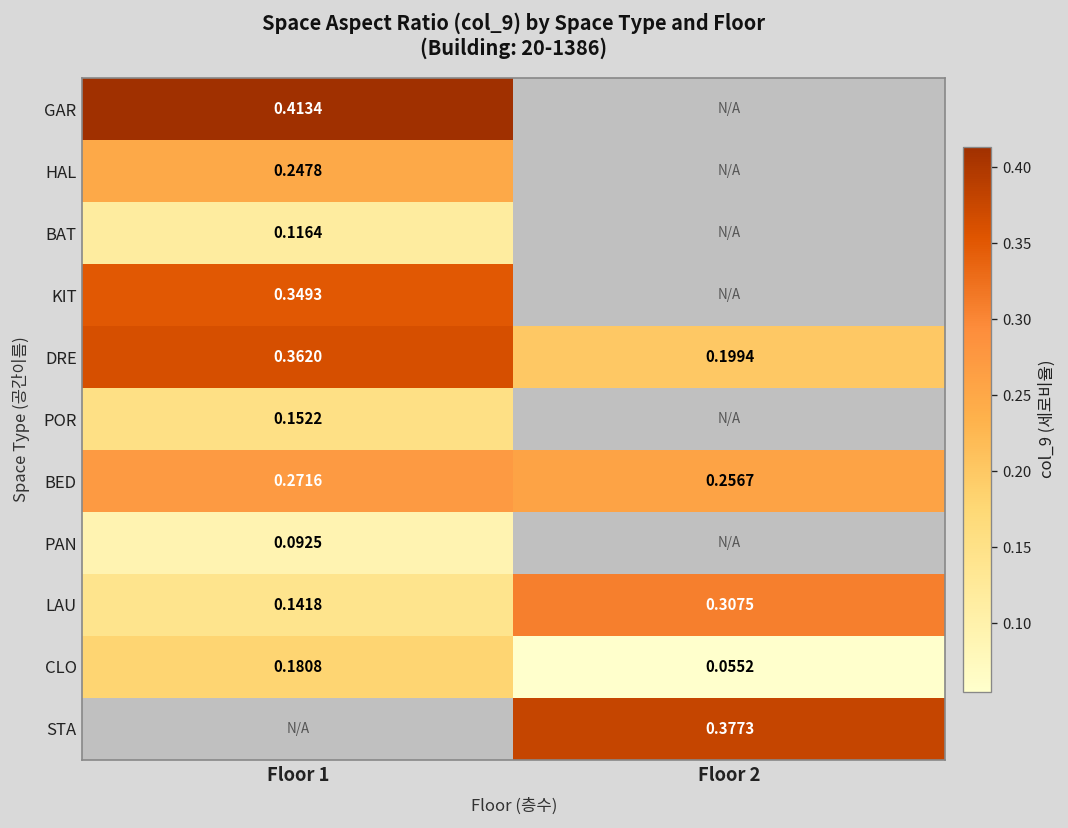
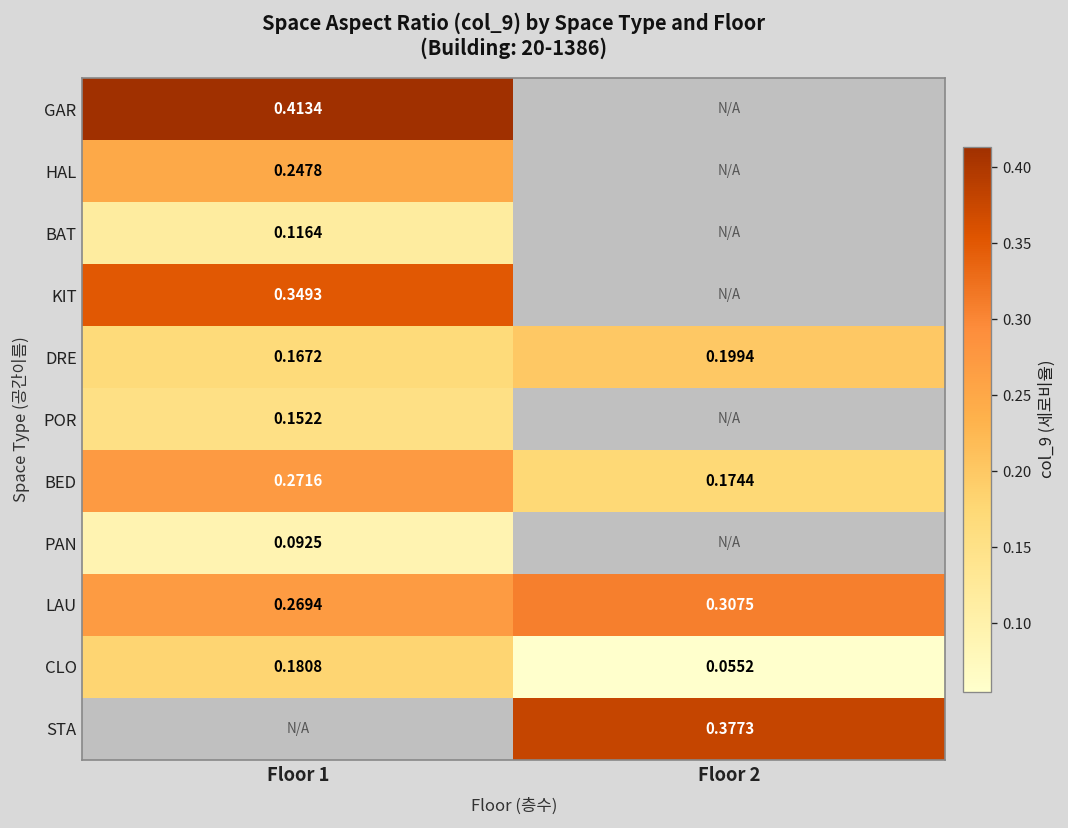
  {
    "GAR": {
      "Floor 1": 0.4134
    },
    "HAL": {
      "Floor 1": 0.2478
    },
    "BAT": {
      "Floor 1": 0.1164
    },
    "KIT": {
      "Floor 1": 0.3493
    },
    "DRE": {
-     "Floor 1": 0.3620,
+     "Floor 1": 0.1672,
      "Floor 2": 0.1994
    },
    "POR": {
      "Floor 1": 0.1522
    },
    "BED": {
      "Floor 1": 0.2716,
-     "Floor 2": 0.2567
+     "Floor 2": 0.1744
    },
    "PAN": {
      "Floor 1": 0.0925
    },
    "LAU": {
-     "Floor 1": 0.1418,
+     "Floor 1": 0.2694,
      "Floor 2": 0.3075
    },
    "CLO": {
      "Floor 1": 0.1808,
      "Floor 2": 0.0552
    },
    "STA": {
      "Floor 2": 0.3773
    }
  }
